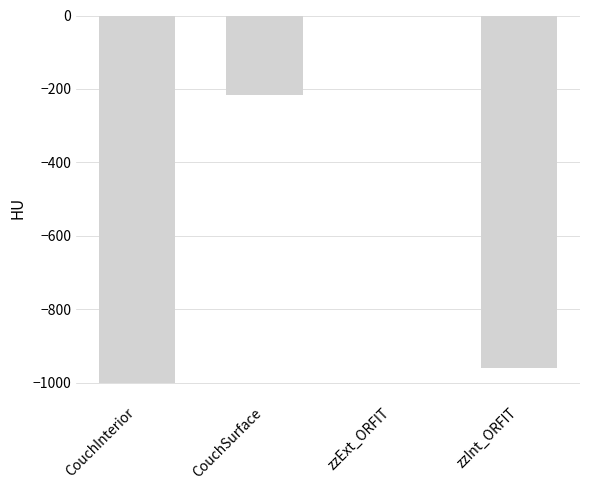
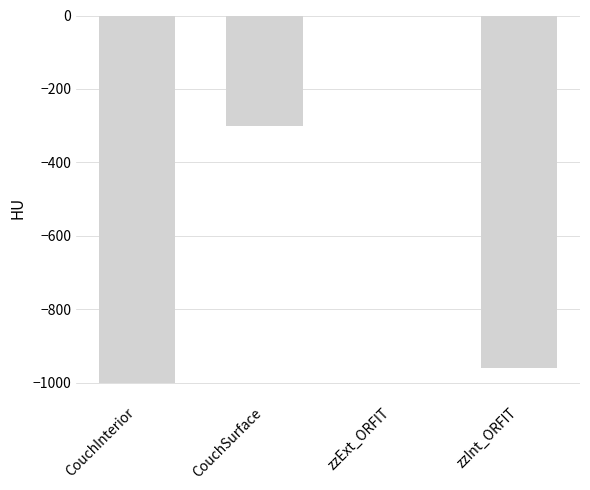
  {
    "CouchInterior": -1000,
-   "CouchSurface": -220,
+   "CouchSurface": -300,
    "zzExt_ORFIT": 0,
    "zzInt_ORFIT": -960
  }
